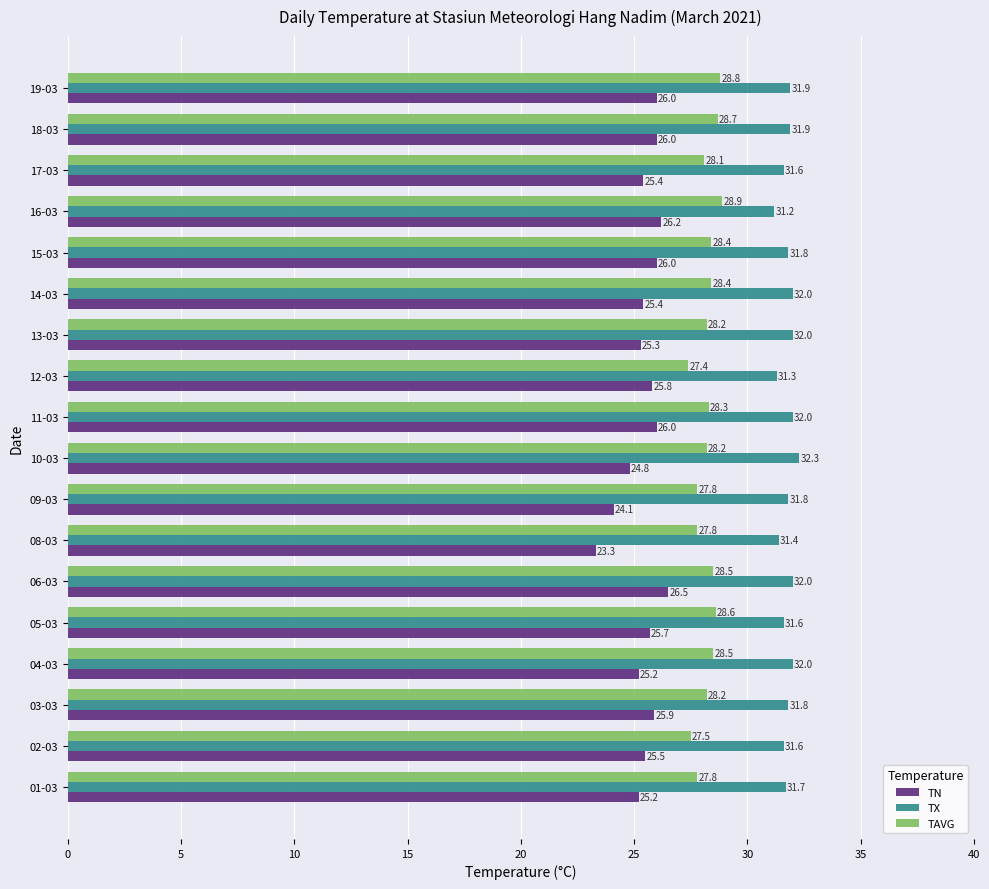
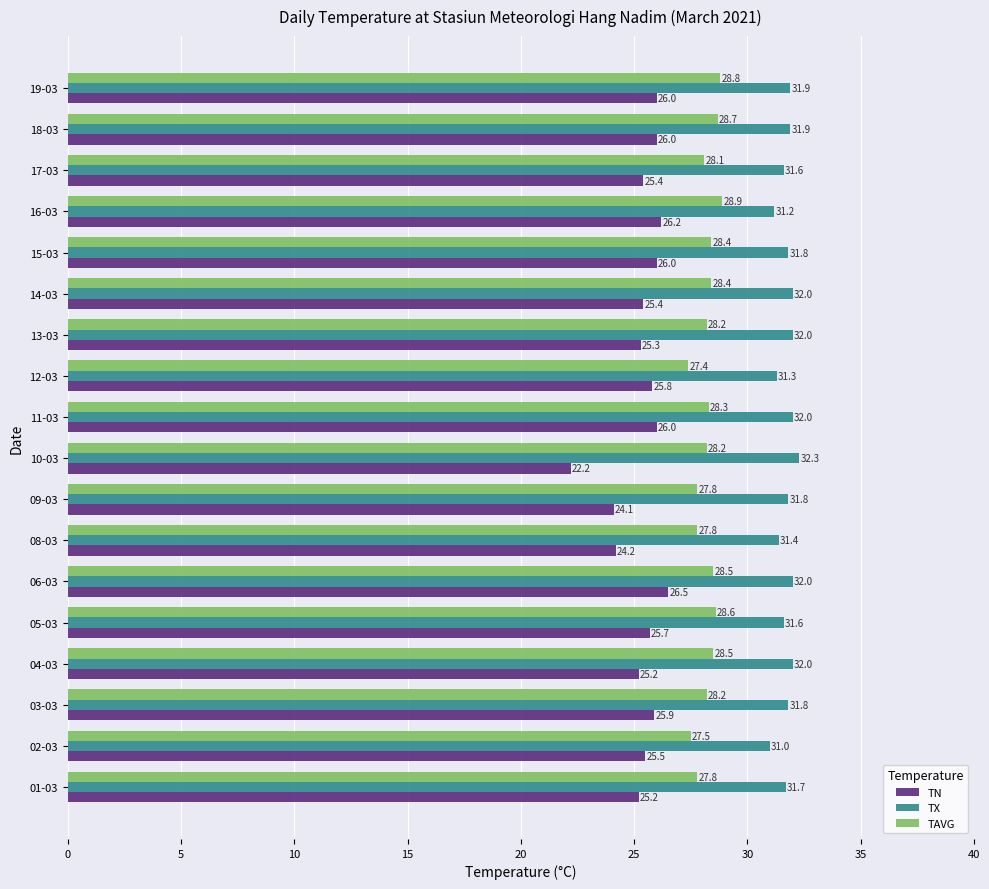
  {
    "TN": {
      "19-03": 26.0,
      "18-03": 26.0,
      "17-03": 25.4,
      "16-03": 26.2,
      "15-03": 26.0,
      "14-03": 25.4,
      "13-03": 25.3,
      "12-03": 25.8,
      "11-03": 26.0,
-     "10-03": 24.8,
+     "10-03": 22.2,
      "09-03": 24.1,
-     "08-03": 23.3,
+     "08-03": 24.2,
      "06-03": 26.5,
      "05-03": 25.7,
      "04-03": 25.2,
      "03-03": 25.9,
      "02-03": 25.5,
      "01-03": 25.2
    },
    "TX": {
      "19-03": 31.9,
      "18-03": 31.9,
      "17-03": 31.6,
      "16-03": 31.2,
      "15-03": 31.8,
      "14-03": 32.0,
      "13-03": 32.0,
      "12-03": 31.3,
      "11-03": 32.0,
      "10-03": 32.3,
      "09-03": 31.8,
      "08-03": 31.4,
      "06-03": 32.0,
      "05-03": 31.6,
      "04-03": 32.0,
      "03-03": 31.8,
-     "02-03": 31.6,
+     "02-03": 31.0,
      "01-03": 31.7
    },
    "TAVG": {
      "19-03": 28.8,
      "18-03": 28.7,
      "17-03": 28.1,
      "16-03": 28.9,
      "15-03": 28.4,
      "14-03": 28.4,
      "13-03": 28.2,
      "12-03": 27.4,
      "11-03": 28.3,
      "10-03": 28.2,
      "09-03": 27.8,
      "08-03": 27.8,
      "06-03": 28.5,
      "05-03": 28.6,
      "04-03": 28.5,
      "03-03": 28.2,
      "02-03": 27.5,
      "01-03": 27.8
    }
  }
